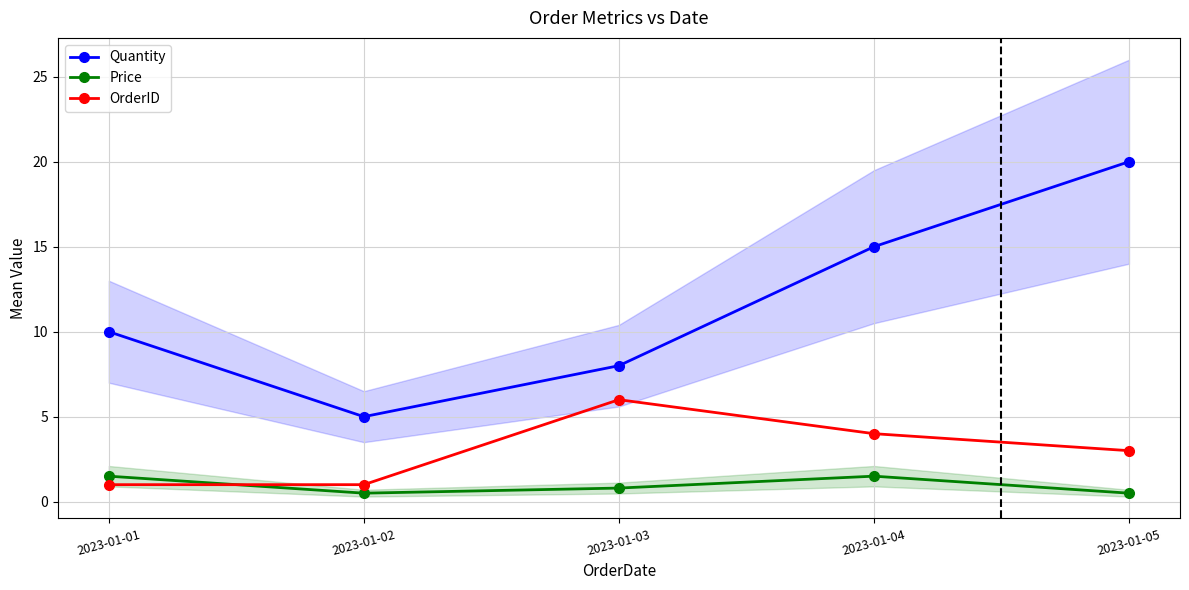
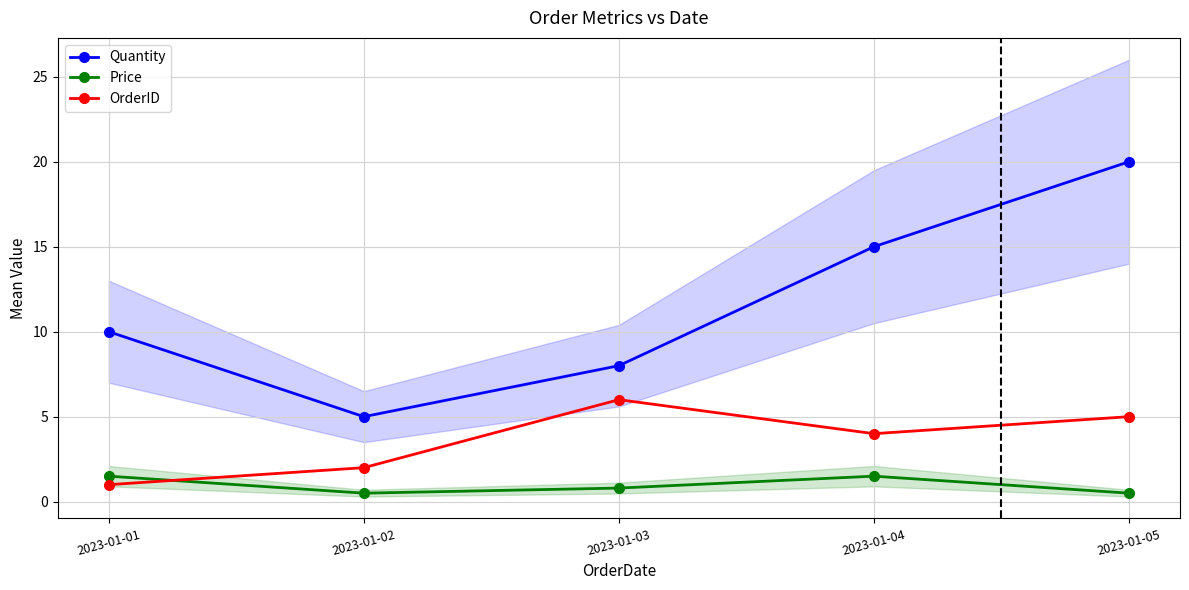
  {
    "OrderID": {
      "2023-01-01": 1,
-     "2023-01-02": 1,
+     "2023-01-02": 2,
      "2023-01-03": 6,
      "2023-01-04": 4,
-     "2023-01-05": 3
+     "2023-01-05": 5
    }
  }
